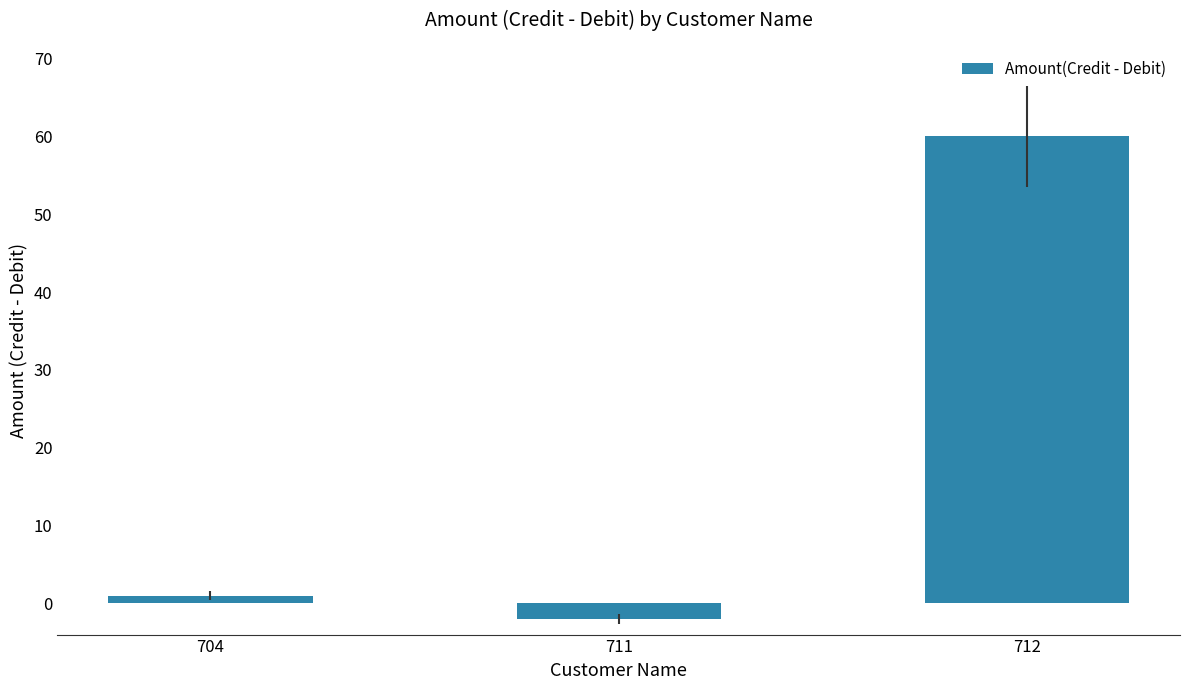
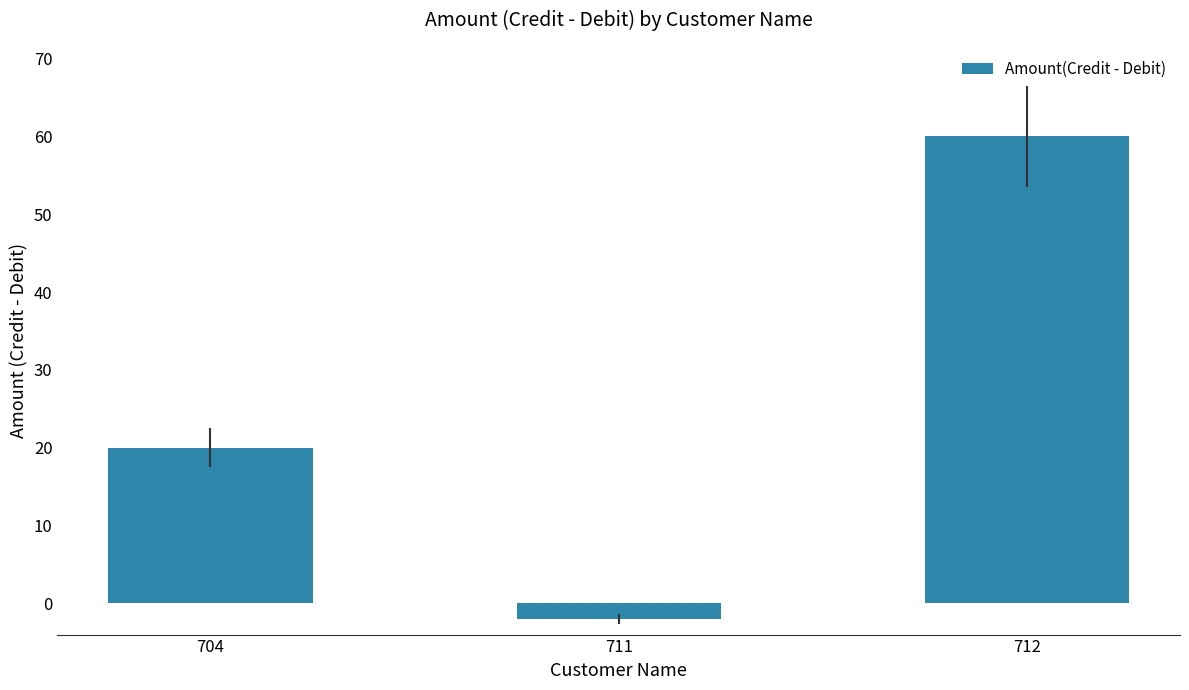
  {
-   "704": 1,
+   "704": 20,
    "711": -2,
    "712": 60
  }
